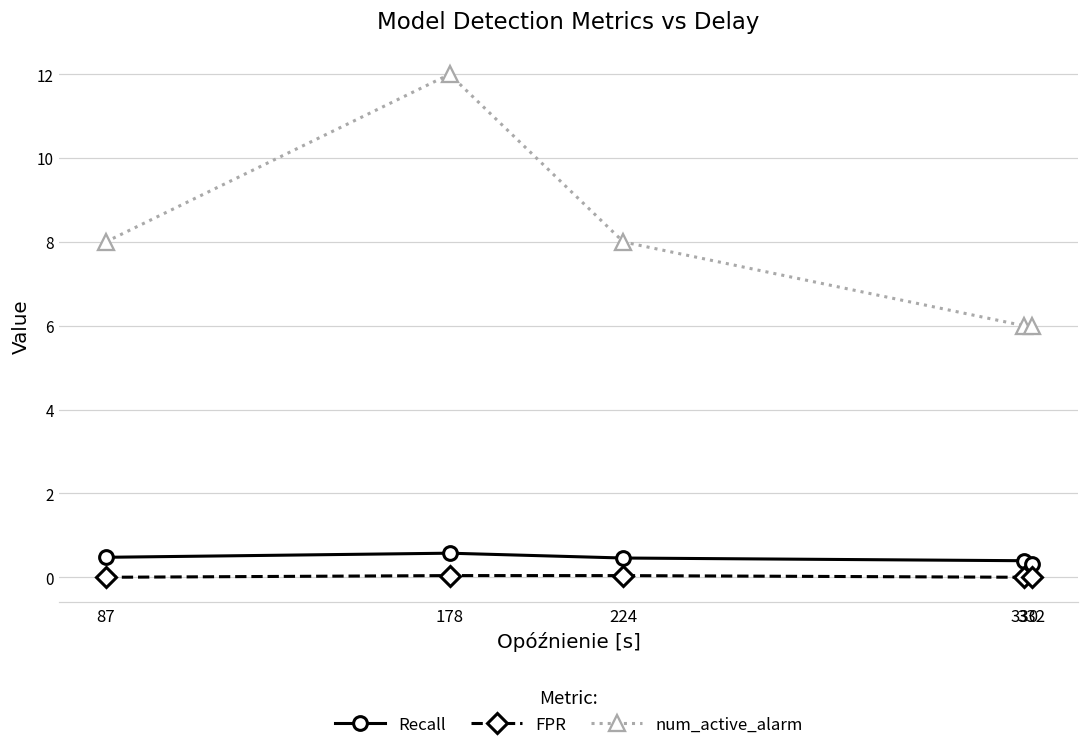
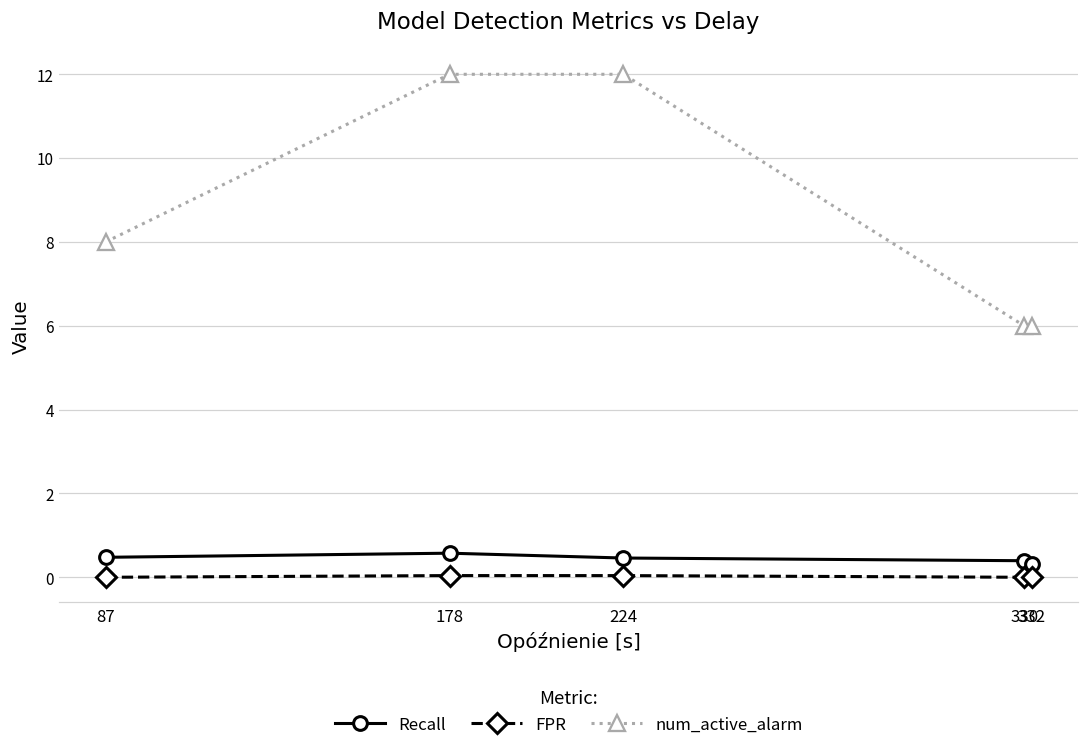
  {
    "num_active_alarm": {
      "87": 8,
      "178": 12,
-     "224": 8
+     "224": 12
    }
  }
